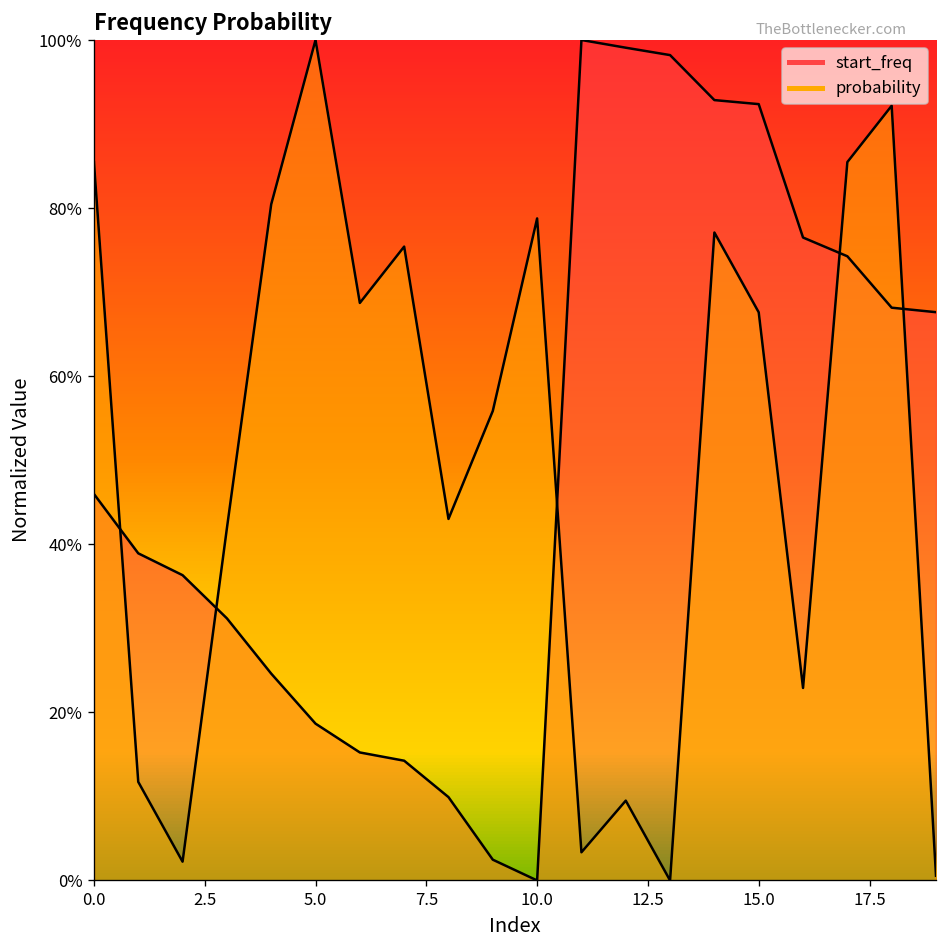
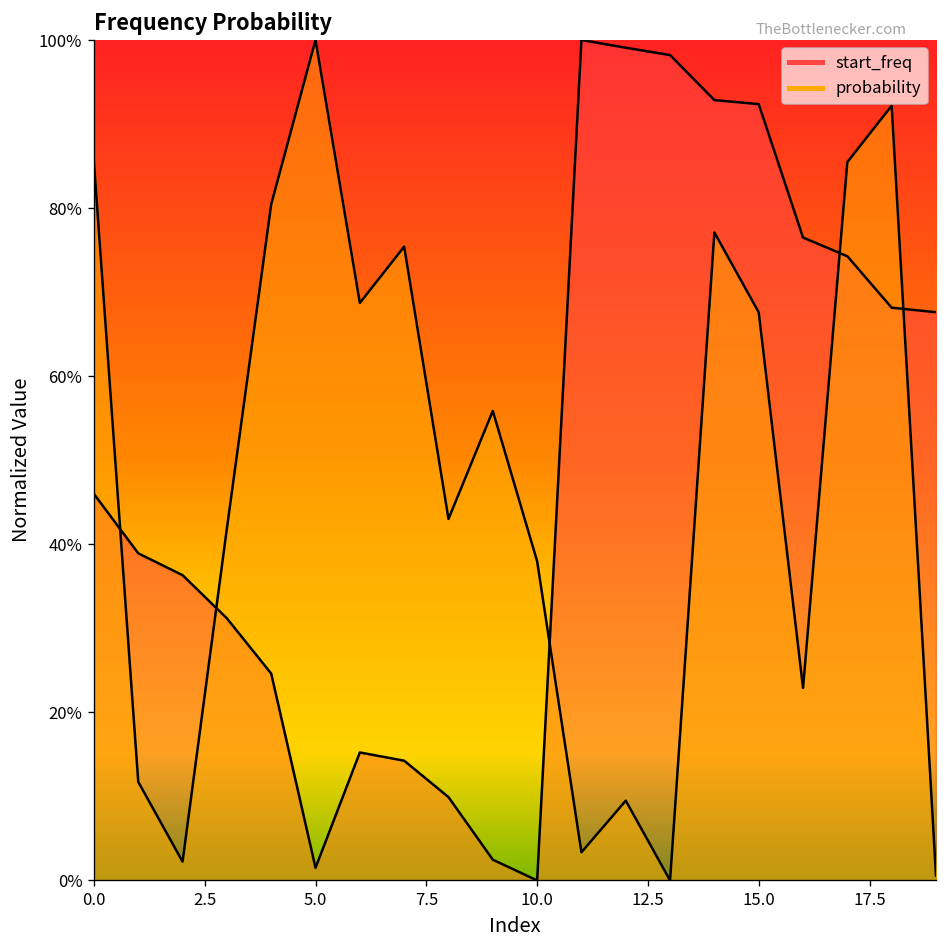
  {
    "start_freq": {
      "0.0": "46%",
-     "5.0": "19%",
+     "5.0": "2%",
      "10.0": "0%",
      "15.0": "92%"
    },
    "probability": {
      "0.0": "85%",
      "5.0": "100%",
-     "10.0": "79%",
+     "10.0": "38%",
      "15.0": "68%"
    }
  }
